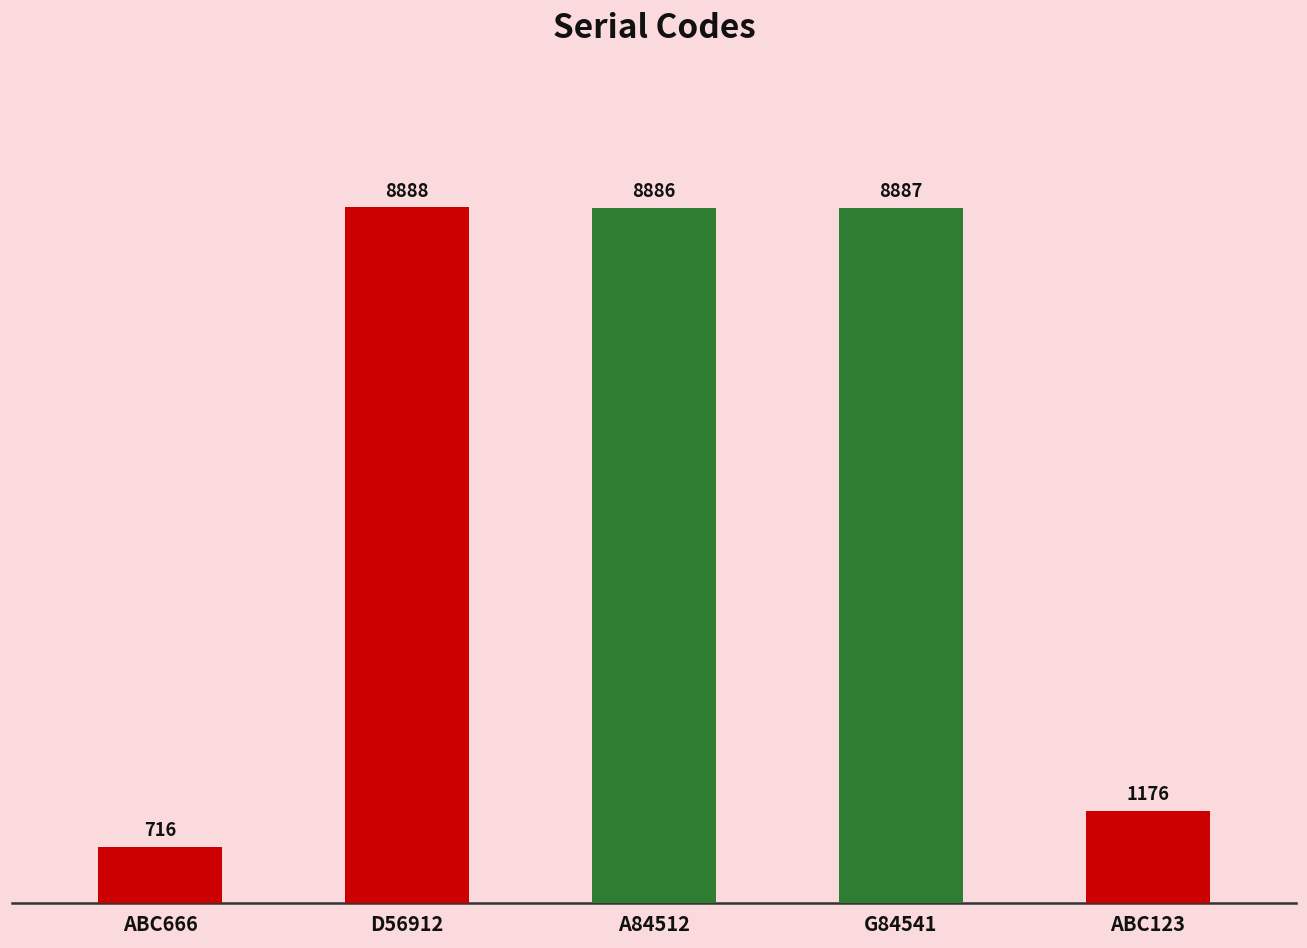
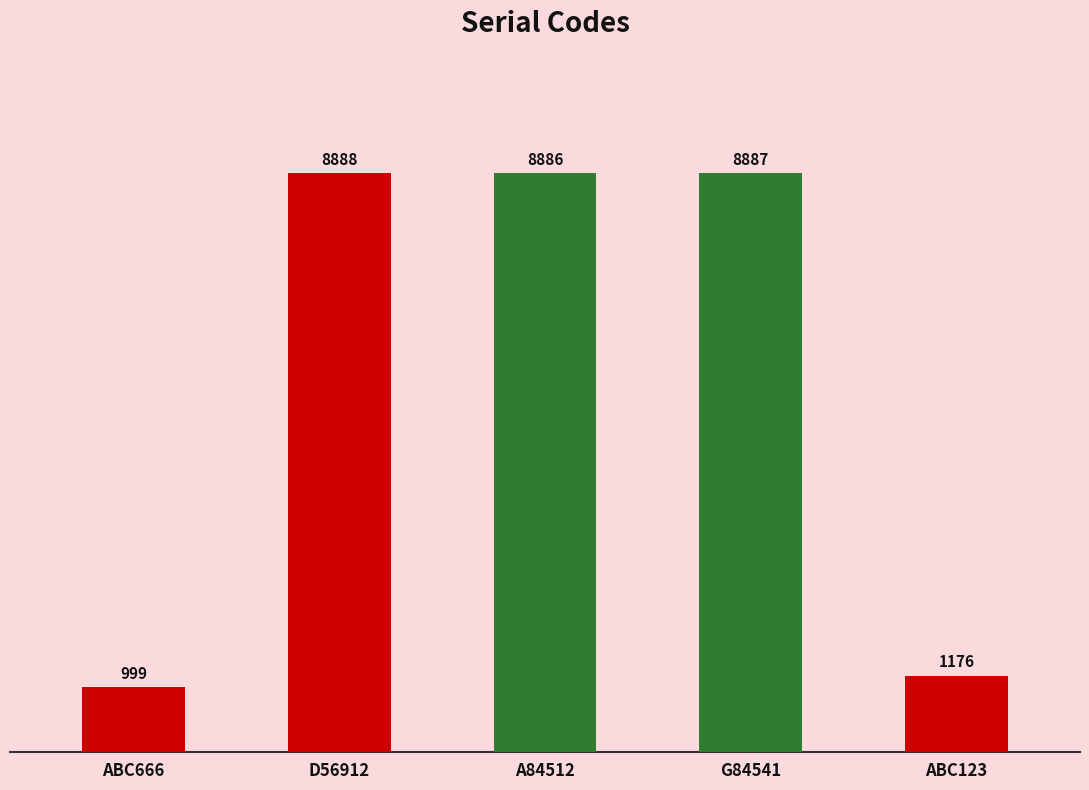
  {
-   "ABC666": 716,
+   "ABC666": 999,
    "D56912": 8888,
    "A84512": 8886,
    "G84541": 8887,
    "ABC123": 1176
  }
